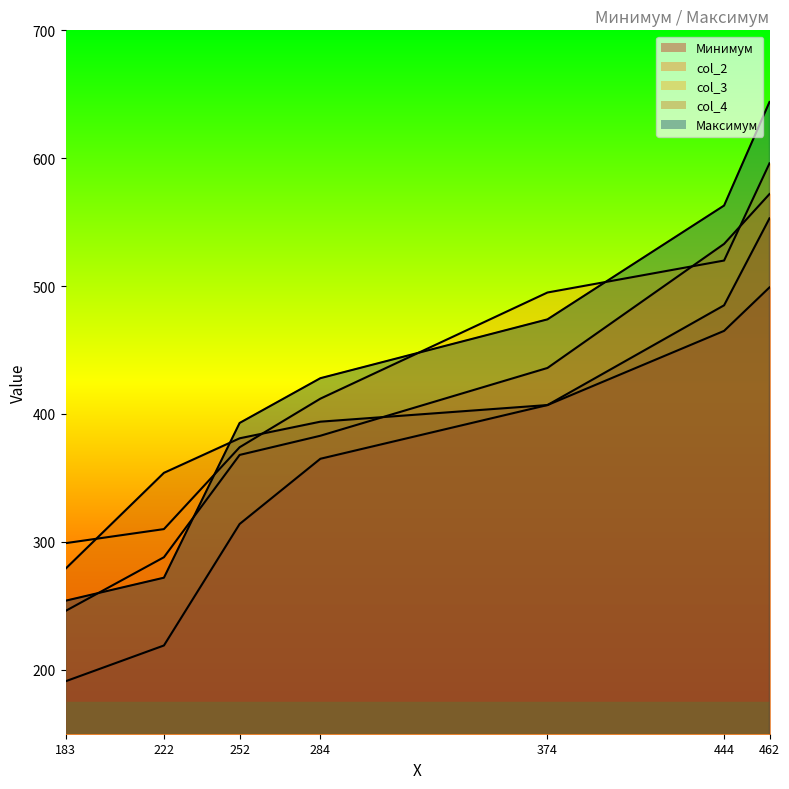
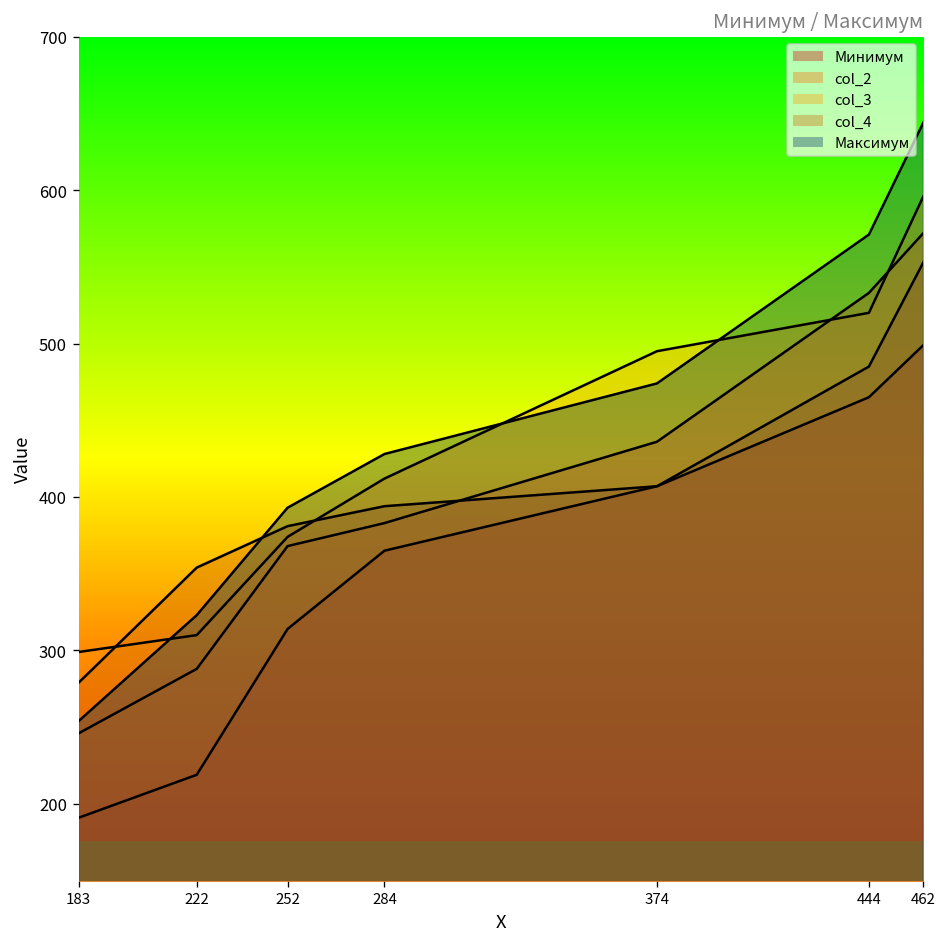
  {
    "Максимум": {
      "183": 254,
-     "222": 272,
+     "222": 323,
      "252": 393,
      "284": 428,
      "374": 474,
-     "444": 563,
+     "444": 571,
      "462": 644
    }
  }
